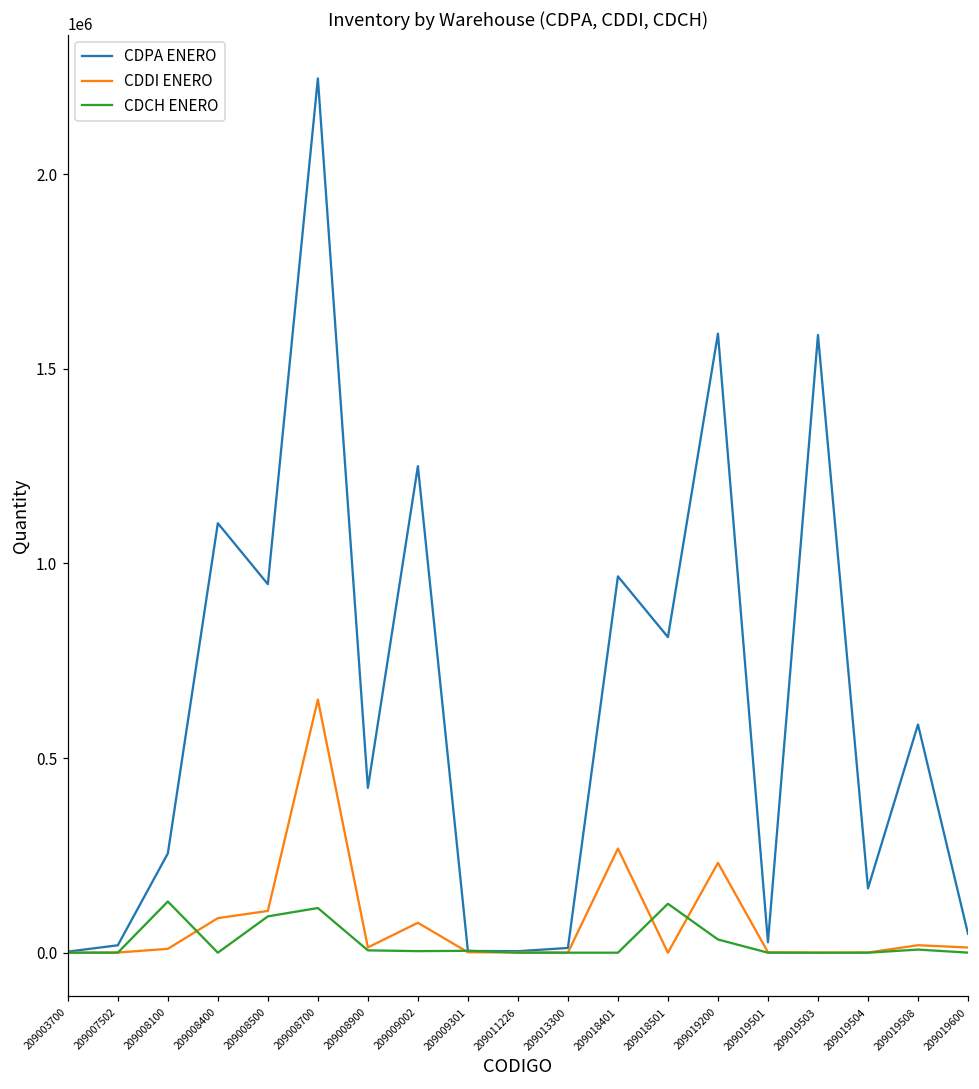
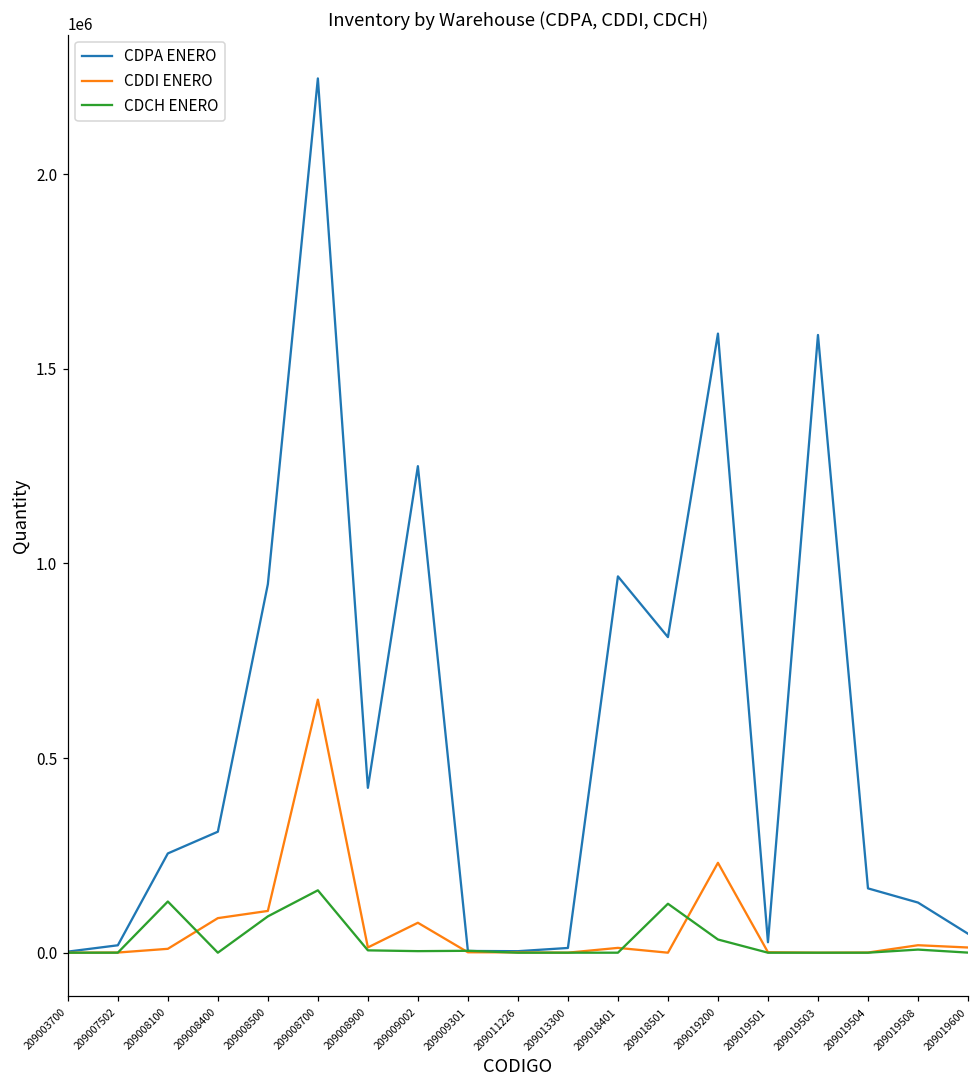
  {
    "CDPA ENERO": {
      "209007502": 20000,
      "209008100": 260000,
-     "209008400": 1100000,
+     "209008400": 310000,
      "209008500": 950000,
      "209008700": 2250000,
      "209008900": 420000,
      "209009002": 1250000,
      "209013300": 10000,
      "209018401": 970000,
      "209018501": 810000,
      "209019200": 1590000,
      "209019501": 30000,
      "209019503": 1590000,
      "209019504": 170000,
-     "209019508": 590000,
+     "209019508": 130000,
      "209019600": 50000
    },
    "CDDI ENERO": {
      "209008100": 10000,
      "209008400": 90000,
      "209008500": 110000,
      "209008700": 650000,
      "209008900": 10000,
      "209009002": 80000,
-     "209018401": 270000,
+     "209018401": 10000,
      "209018501": 0,
      "209019200": 230000,
      "209019508": 20000,
      "209019600": 10000
    },
    "CDCH ENERO": {
      "209008100": 130000,
      "209008400": 0,
      "209008500": 90000,
-     "209008700": 110000,
+     "209008700": 160000,
      "209008900": 10000,
      "209009002": 0,
      "209018401": 0,
      "209018501": 130000,
      "209019200": 30000,
      "209019508": 10000,
      "209019600": 0
    }
  }
